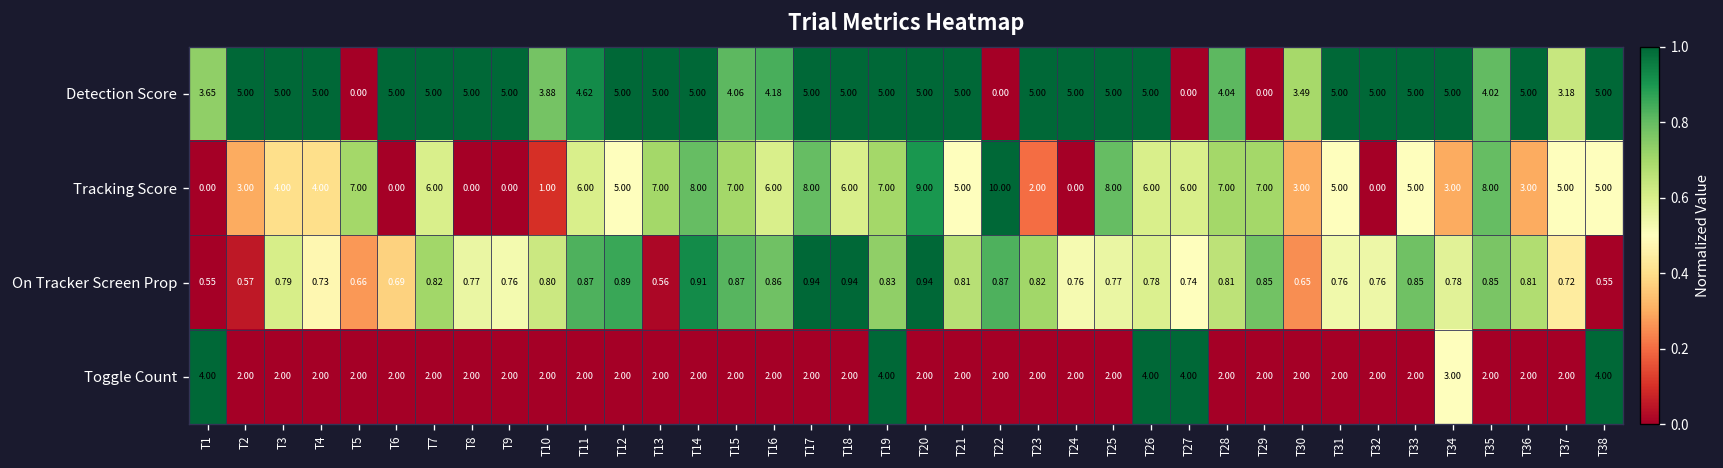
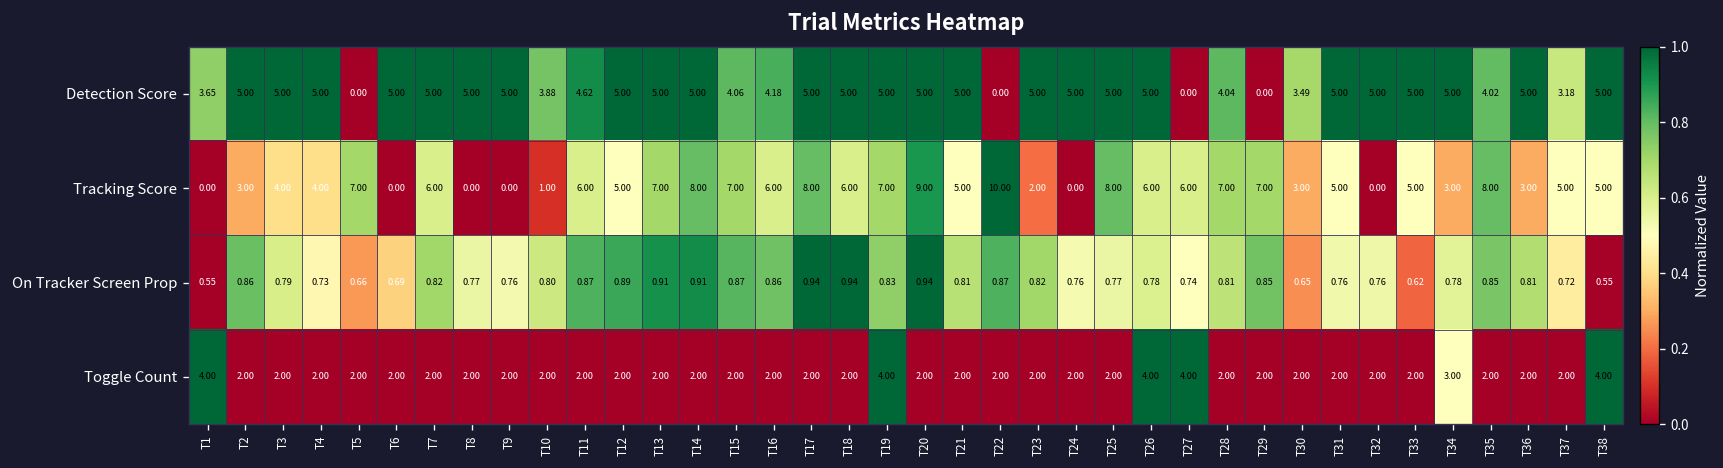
  {
    "Detection Score": {
      "T1": 3.65,
      "T2": 5.00,
      "T3": 5.00,
      "T4": 5.00,
      "T5": 0.00,
      "T6": 5.00,
      "T7": 5.00,
      "T8": 5.00,
      "T9": 5.00,
      "T10": 3.88,
      "T11": 4.62,
      "T12": 5.00,
      "T13": 5.00,
      "T14": 5.00,
      "T15": 4.06,
      "T16": 4.18,
      "T17": 5.00,
      "T18": 5.00,
      "T19": 5.00,
      "T20": 5.00,
      "T21": 5.00,
      "T22": 0.00,
      "T23": 5.00,
      "T24": 5.00,
      "T25": 5.00,
      "T26": 5.00,
      "T27": 0.00,
      "T28": 4.04,
      "T29": 0.00,
      "T30": 3.49,
      "T31": 5.00,
      "T32": 5.00,
      "T33": 5.00,
      "T34": 5.00,
      "T35": 4.02,
      "T36": 5.00,
      "T37": 3.18,
      "T38": 5.00
    },
    "Tracking Score": {
      "T1": 0.00,
      "T2": 3.00,
      "T3": 4.00,
      "T4": 4.00,
      "T5": 7.00,
      "T6": 0.00,
      "T7": 6.00,
      "T8": 0.00,
      "T9": 0.00,
      "T10": 1.00,
      "T11": 6.00,
      "T12": 5.00,
      "T13": 7.00,
      "T14": 8.00,
      "T15": 7.00,
      "T16": 6.00,
      "T17": 8.00,
      "T18": 6.00,
      "T19": 7.00,
      "T20": 9.00,
      "T21": 5.00,
      "T22": 10.00,
      "T23": 2.00,
      "T24": 0.00,
      "T25": 8.00,
      "T26": 6.00,
      "T27": 6.00,
      "T28": 7.00,
      "T29": 7.00,
      "T30": 3.00,
      "T31": 5.00,
      "T32": 0.00,
      "T33": 5.00,
      "T34": 3.00,
      "T35": 8.00,
      "T36": 3.00,
      "T37": 5.00,
      "T38": 5.00
    },
    "On Tracker Screen Prop": {
      "T1": 0.55,
-     "T2": 0.57,
+     "T2": 0.86,
      "T3": 0.79,
      "T4": 0.73,
      "T5": 0.66,
      "T6": 0.69,
      "T7": 0.82,
      "T8": 0.77,
      "T9": 0.76,
      "T10": 0.80,
      "T11": 0.87,
      "T12": 0.89,
-     "T13": 0.56,
+     "T13": 0.91,
      "T14": 0.91,
      "T15": 0.87,
      "T16": 0.86,
      "T17": 0.94,
      "T18": 0.94,
      "T19": 0.83,
      "T20": 0.94,
      "T21": 0.81,
      "T22": 0.87,
      "T23": 0.82,
      "T24": 0.76,
      "T25": 0.77,
      "T26": 0.78,
      "T27": 0.74,
      "T28": 0.81,
      "T29": 0.85,
      "T30": 0.65,
      "T31": 0.76,
      "T32": 0.76,
-     "T33": 0.85,
+     "T33": 0.62,
      "T34": 0.78,
      "T35": 0.85,
      "T36": 0.81,
      "T37": 0.72,
      "T38": 0.55
    },
    "Toggle Count": {
      "T1": 4.00,
      "T2": 2.00,
      "T3": 2.00,
      "T4": 2.00,
      "T5": 2.00,
      "T6": 2.00,
      "T7": 2.00,
      "T8": 2.00,
      "T9": 2.00,
      "T10": 2.00,
      "T11": 2.00,
      "T12": 2.00,
      "T13": 2.00,
      "T14": 2.00,
      "T15": 2.00,
      "T16": 2.00,
      "T17": 2.00,
      "T18": 2.00,
      "T19": 4.00,
      "T20": 2.00,
      "T21": 2.00,
      "T22": 2.00,
      "T23": 2.00,
      "T24": 2.00,
      "T25": 2.00,
      "T26": 4.00,
      "T27": 4.00,
      "T28": 2.00,
      "T29": 2.00,
      "T30": 2.00,
      "T31": 2.00,
      "T32": 2.00,
      "T33": 2.00,
      "T34": 3.00,
      "T35": 2.00,
      "T36": 2.00,
      "T37": 2.00,
      "T38": 4.00
    }
  }
